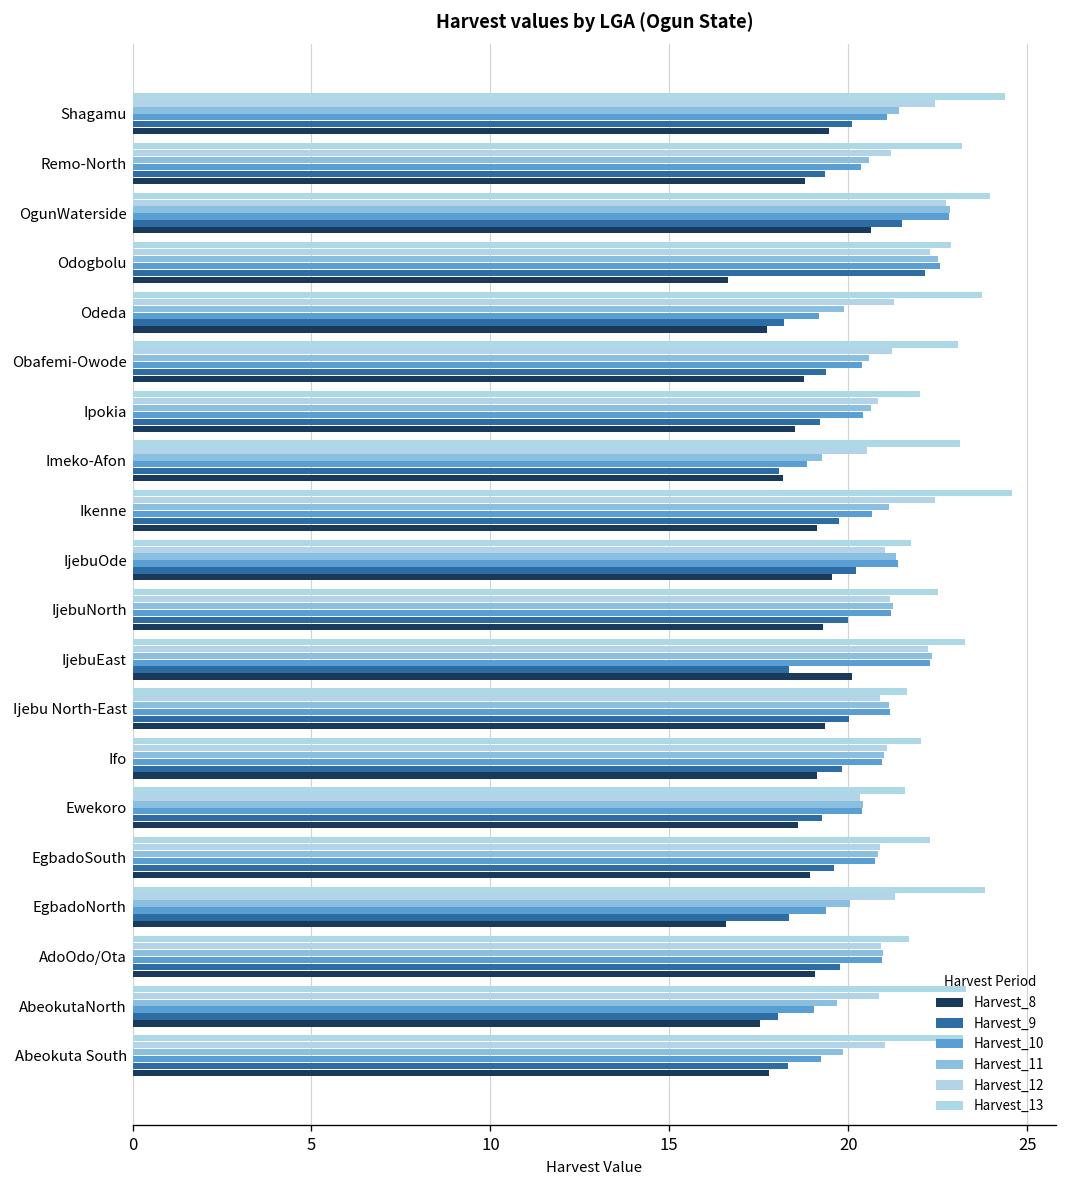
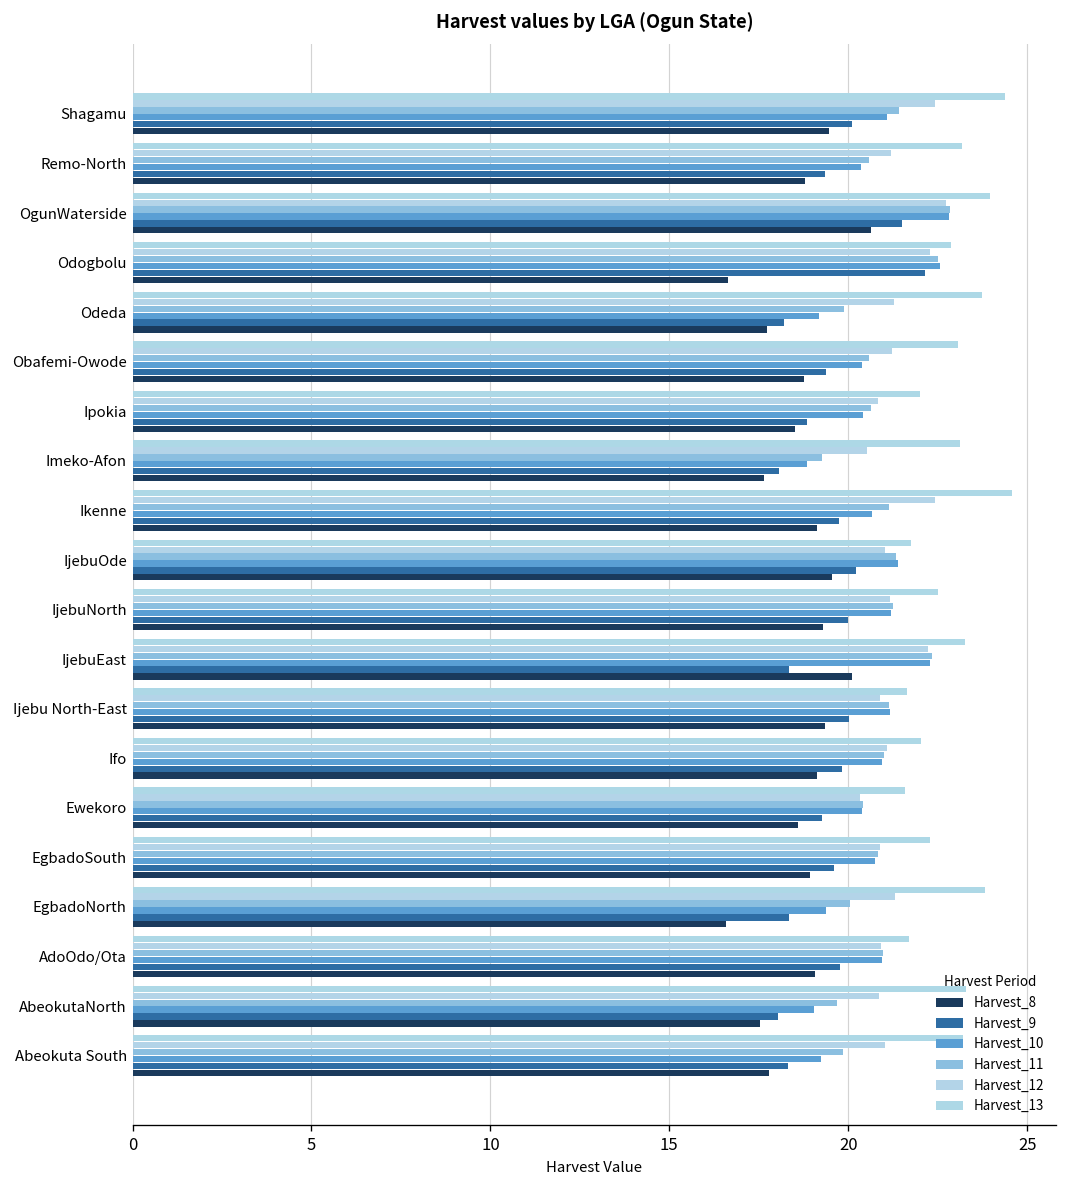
  {
    "Harvest_8": {
      "Shagamu": 19.5,
      "Remo-North": 18.8,
      "OgunWaterside": 20.6,
      "Odogbolu": 16.6,
      "Odeda": 17.7,
      "Obafemi-Owode": 18.8,
      "Ipokia": 18.5,
-     "Imeko-Afon": 18.2,
+     "Imeko-Afon": 17.6,
      "Ikenne": 19.1,
      "IjebuOde": 19.6,
      "IjebuNorth": 19.3,
      "IjebuEast": 20.1,
      "Ijebu North-East": 19.3,
      "Ifo": 19.1,
      "Ewekoro": 18.6,
      "EgbadoSouth": 18.9,
      "EgbadoNorth": 16.6,
      "AdoOdo/Ota": 19.1,
      "AbeokutaNorth": 17.5,
      "Abeokuta South": 17.8
    },
    "Harvest_9": {
      "Shagamu": 20.1,
      "Remo-North": 19.4,
      "OgunWaterside": 21.5,
      "Odogbolu": 22.2,
      "Odeda": 18.2,
      "Obafemi-Owode": 19.4,
-     "Ipokia": 19.2,
+     "Ipokia": 18.8,
      "Imeko-Afon": 18.1,
      "Ikenne": 19.7,
      "IjebuOde": 20.2,
      "IjebuNorth": 20.0,
      "IjebuEast": 18.3,
      "Ijebu North-East": 20.0,
      "Ifo": 19.8,
      "Ewekoro": 19.3,
      "EgbadoSouth": 19.6,
      "EgbadoNorth": 18.3,
      "AdoOdo/Ota": 19.8,
      "AbeokutaNorth": 18.0,
      "Abeokuta South": 18.3
    }
  }
